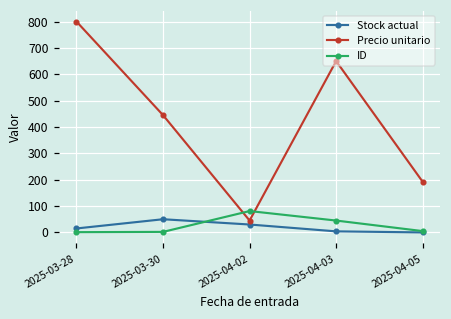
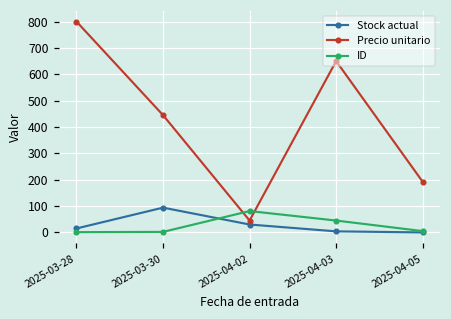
  {
    "Stock actual": {
      "2025-03-28": 20,
-     "2025-03-30": 50,
+     "2025-03-30": 90,
      "2025-04-02": 30,
      "2025-04-03": 0
    },
    "Precio unitario": {
      "2025-03-28": 800,
      "2025-03-30": 450,
      "2025-04-02": 50,
      "2025-04-05": 190
    },
    "ID": {
      "2025-03-28": 0,
      "2025-03-30": 0,
      "2025-04-02": 80,
      "2025-04-03": 50
    }
  }
